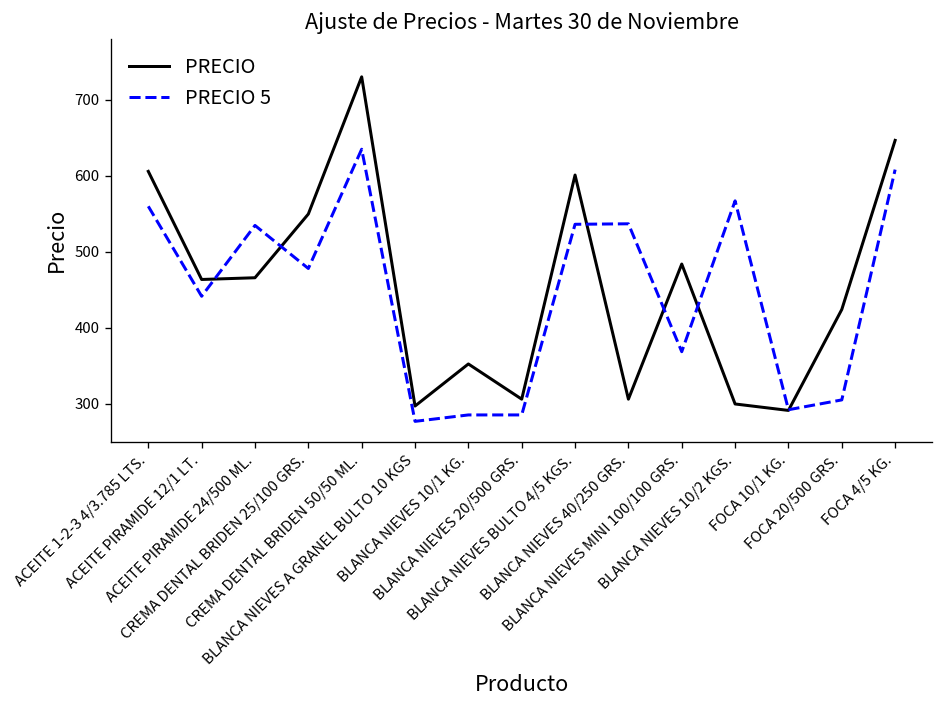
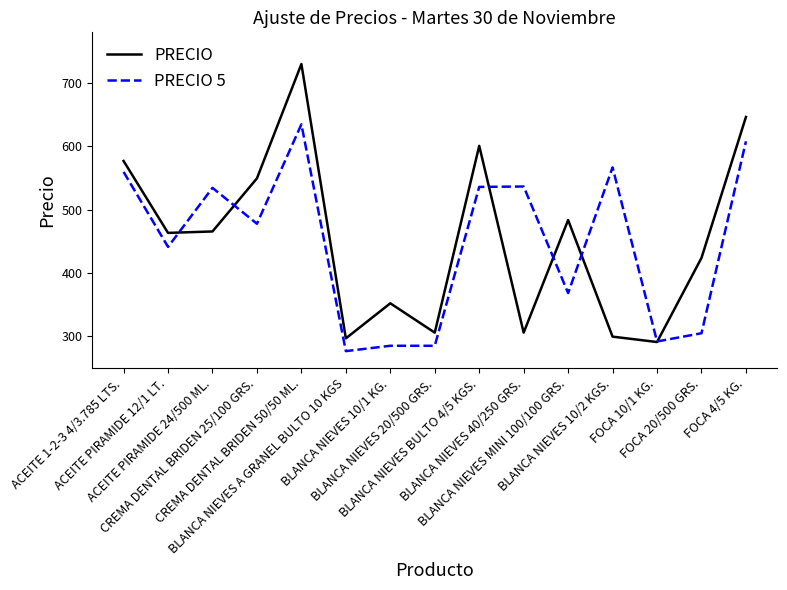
  {
    "PRECIO": {
-     "ACEITE 1-2-3 4/3.785 LTS.": 610,
+     "ACEITE 1-2-3 4/3.785 LTS.": 580,
      "ACEITE PIRAMIDE 12/1 LT.": 460,
      "ACEITE PIRAMIDE 24/500 ML.": 470,
      "CREMA DENTAL BRIDEN 25/100 GRS.": 550,
      "CREMA DENTAL BRIDEN 50/50 ML.": 730,
      "BLANCA NIEVES A GRANEL BULTO 10 KGS": 300,
      "BLANCA NIEVES 10/1 KG.": 350,
      "BLANCA NIEVES 20/500 GRS.": 310,
      "BLANCA NIEVES BULTO 4/5 KGS.": 600,
      "BLANCA NIEVES 40/250 GRS.": 310,
      "BLANCA NIEVES MINI 100/100 GRS.": 480,
      "BLANCA NIEVES 10/2 KGS.": 300,
      "FOCA 20/500 GRS.": 420,
      "FOCA 4/5 KG.": 650
    },
    "PRECIO 5": {
      "ACEITE 1-2-3 4/3.785 LTS.": 560,
      "ACEITE PIRAMIDE 12/1 LT.": 440,
      "ACEITE PIRAMIDE 24/500 ML.": 530,
      "CREMA DENTAL BRIDEN 25/100 GRS.": 480,
      "CREMA DENTAL BRIDEN 50/50 ML.": 630,
      "BLANCA NIEVES A GRANEL BULTO 10 KGS": 280,
      "BLANCA NIEVES 10/1 KG.": 290,
      "BLANCA NIEVES 20/500 GRS.": 290,
      "BLANCA NIEVES BULTO 4/5 KGS.": 540,
      "BLANCA NIEVES 40/250 GRS.": 540,
      "BLANCA NIEVES MINI 100/100 GRS.": 370,
      "BLANCA NIEVES 10/2 KGS.": 570,
      "FOCA 20/500 GRS.": 300,
      "FOCA 4/5 KG.": 610
    }
  }
